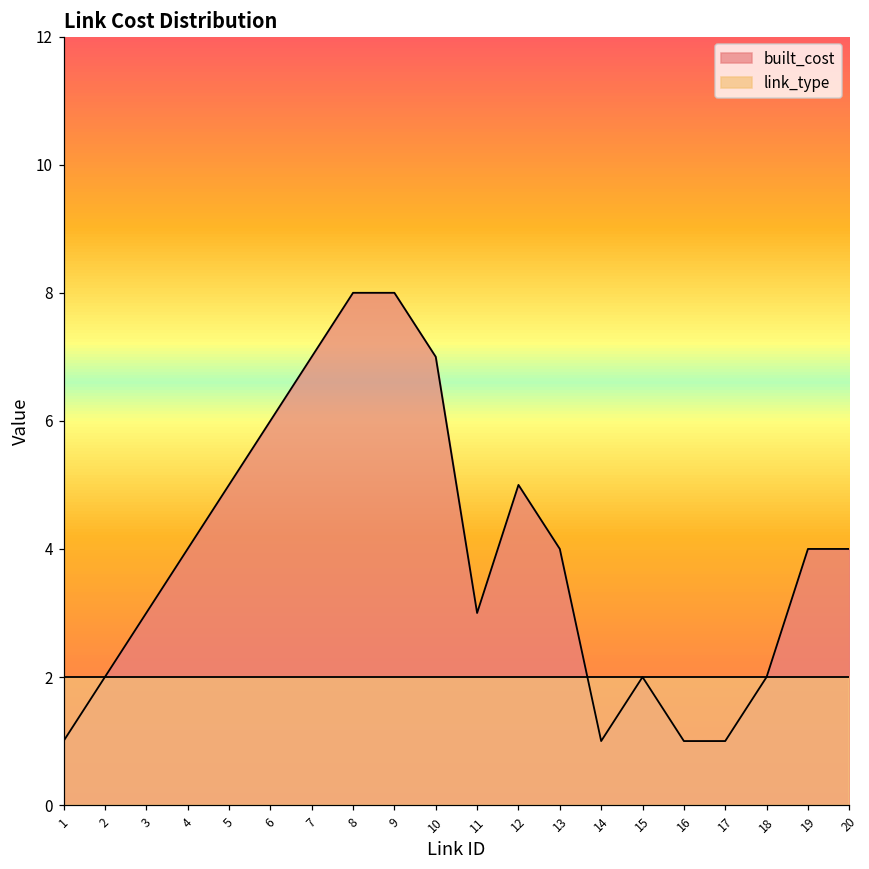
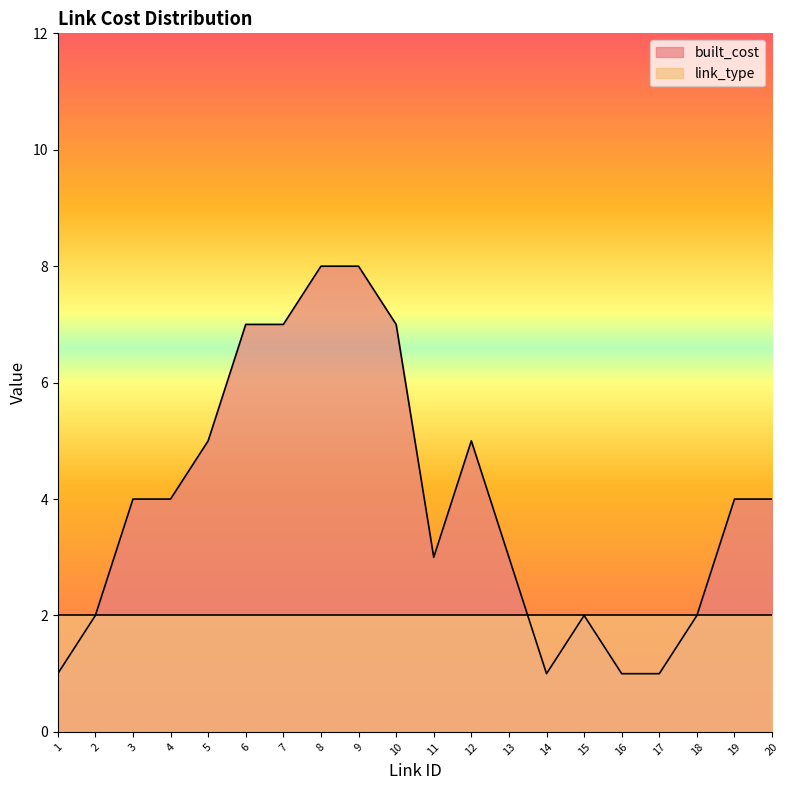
  {
    "built_cost": {
      "1": 1,
-     "3": 3,
+     "3": 4,
      "4": 4,
      "5": 5,
-     "6": 6,
+     "6": 7,
      "7": 7,
      "8": 8,
      "9": 8,
      "10": 7,
      "11": 3,
      "12": 5,
-     "13": 4,
+     "13": 3,
      "14": 1,
      "16": 1,
      "17": 1,
      "19": 4,
      "20": 4
    },
    "link_type": {
      "1": 2,
      "3": 2,
      "4": 2,
      "5": 2,
      "6": 2,
      "7": 2,
      "8": 2,
      "9": 2,
      "10": 2,
      "11": 2,
      "12": 2,
      "13": 2,
      "14": 2,
      "16": 2,
      "17": 2,
      "19": 2,
      "20": 2
    }
  }
